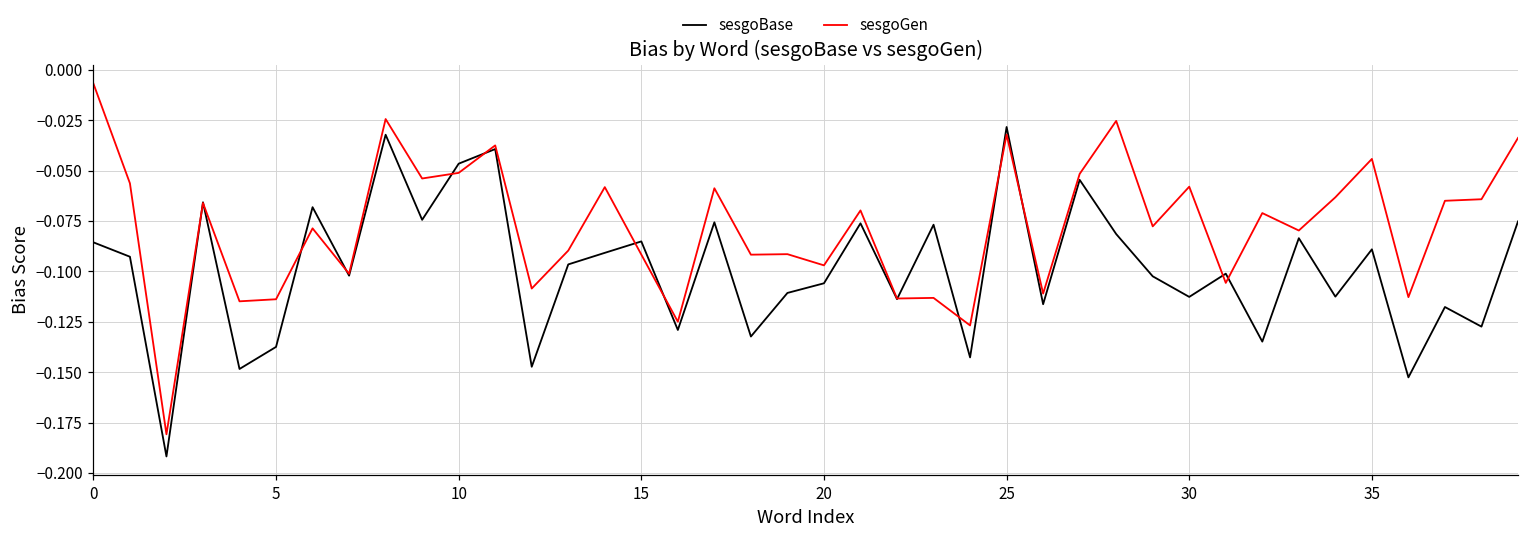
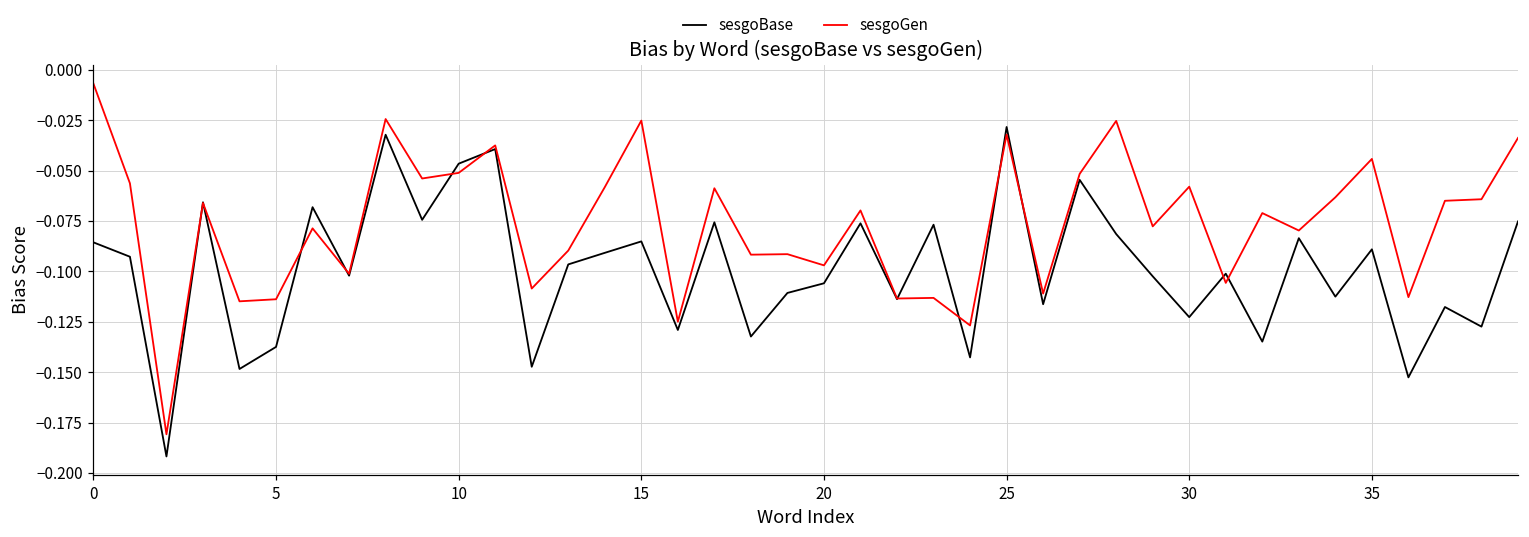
  {
    "sesgoBase": {
      "0": -0.086,
      "5": -0.137,
      "10": -0.047,
      "15": -0.085,
      "20": -0.106,
      "25": -0.028,
-     "30": -0.113,
+     "30": -0.123,
      "35": -0.089
    },
    "sesgoGen": {
      "0": -0.007,
      "5": -0.114,
      "10": -0.051,
-     "15": -0.092,
+     "15": -0.025,
      "20": -0.097,
      "25": -0.032,
      "30": -0.058,
      "35": -0.044
    }
  }
